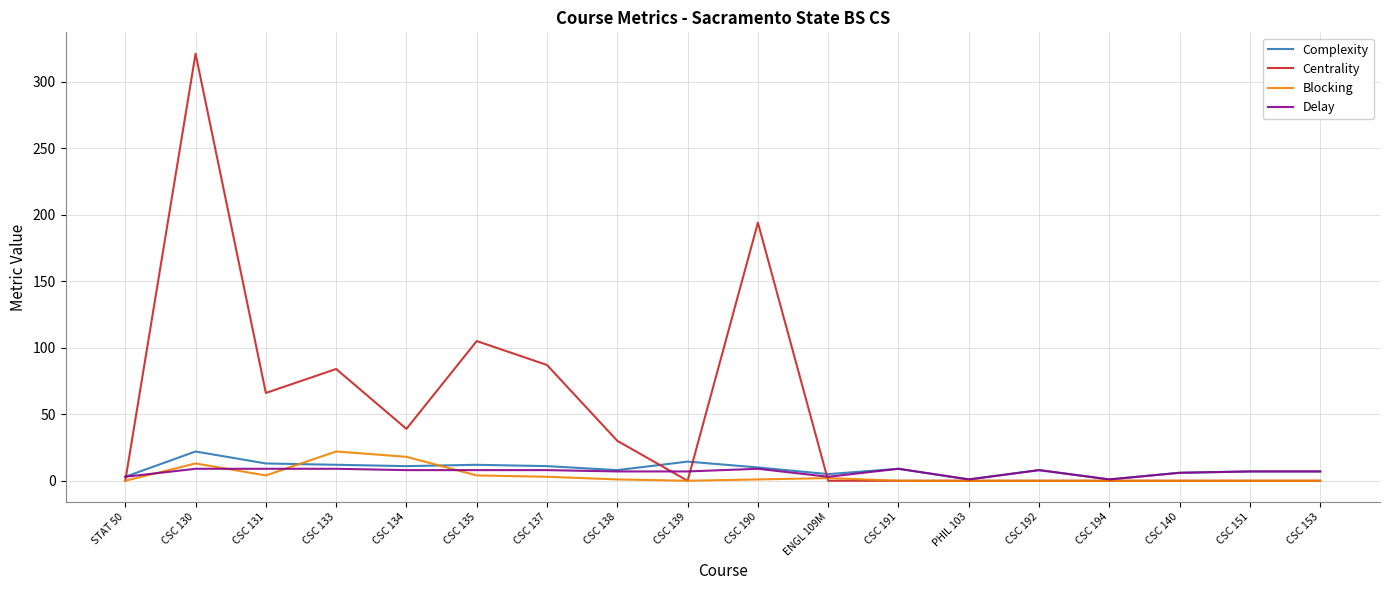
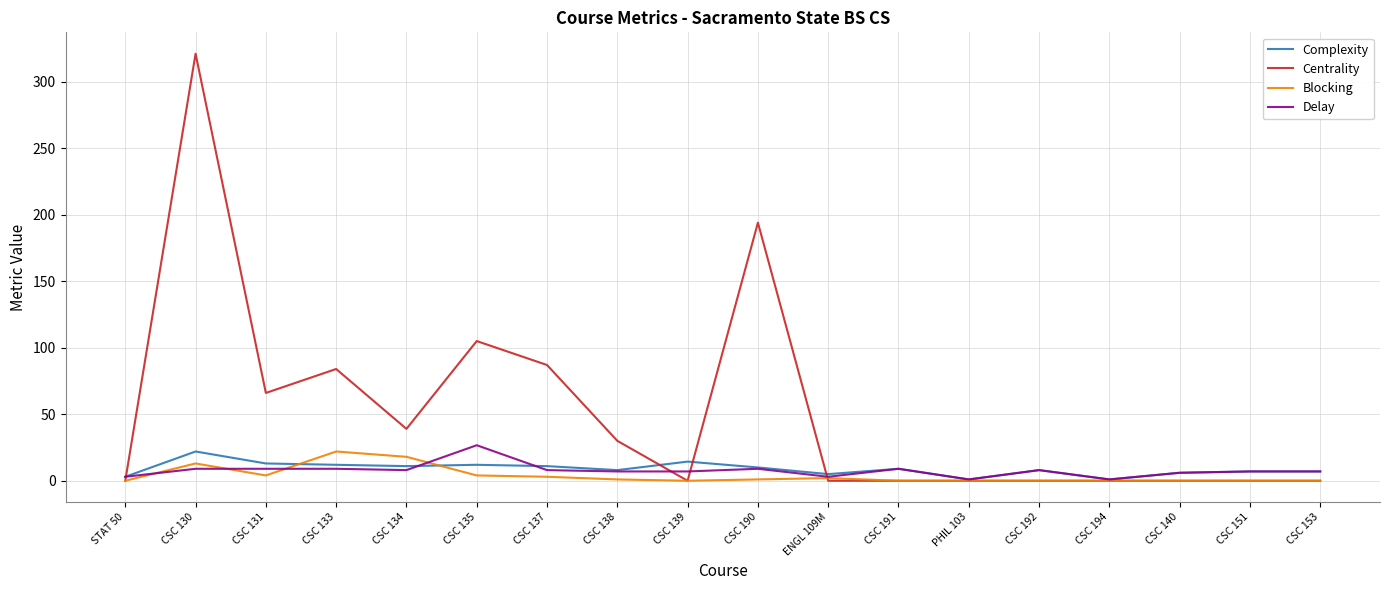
  {
    "Complexity": {
      "CSC 130": 22,
      "CSC 131": 13,
      "CSC 133": 12,
      "CSC 134": 11,
      "CSC 135": 12,
      "CSC 137": 11,
      "CSC 139": 14,
      "ENGL 109M": 5
    },
    "Centrality": {
      "CSC 130": 321,
      "CSC 131": 66,
      "CSC 133": 84,
      "CSC 134": 39,
      "CSC 135": 105,
      "CSC 137": 87,
      "CSC 138": 30,
      "CSC 190": 194,
      "ENGL 109M": 0
    },
    "Blocking": {
      "CSC 130": 13,
      "CSC 131": 4,
      "CSC 133": 22,
      "CSC 134": 18,
      "CSC 135": 4,
      "CSC 137": 3,
      "CSC 138": 1,
      "CSC 190": 1
    },
    "Delay": {
      "CSC 130": 9,
      "CSC 131": 9,
      "CSC 133": 9,
      "CSC 134": 8,
-     "CSC 135": 8,
+     "CSC 135": 27,
      "CSC 137": 8,
      "CSC 139": 7
    }
  }
